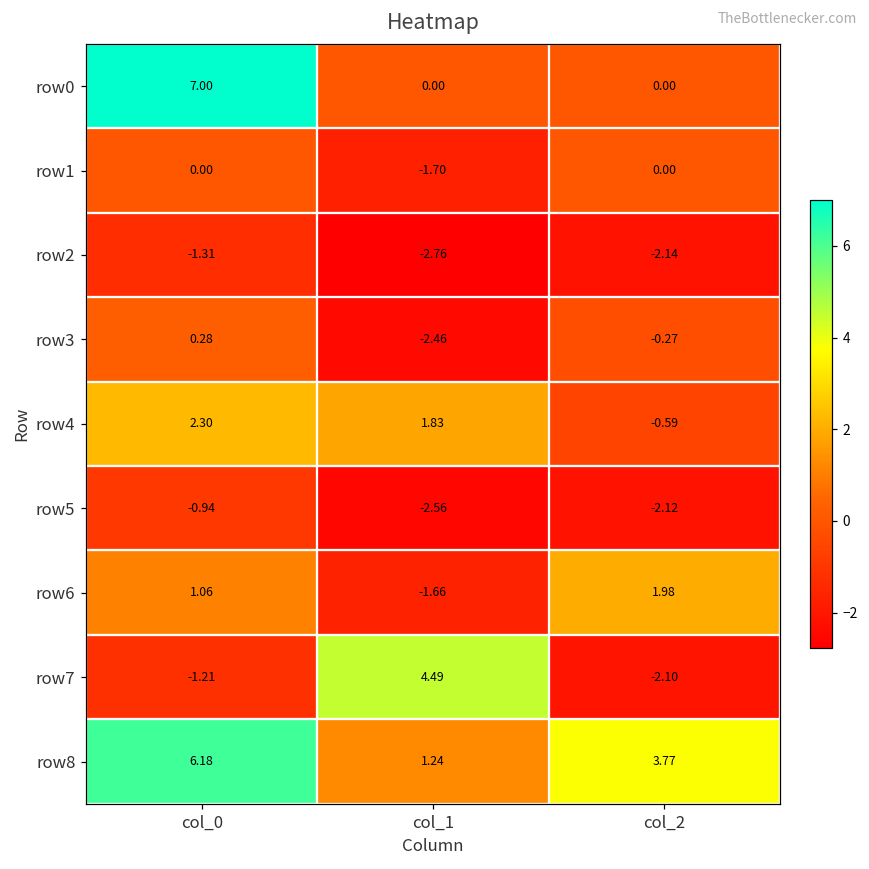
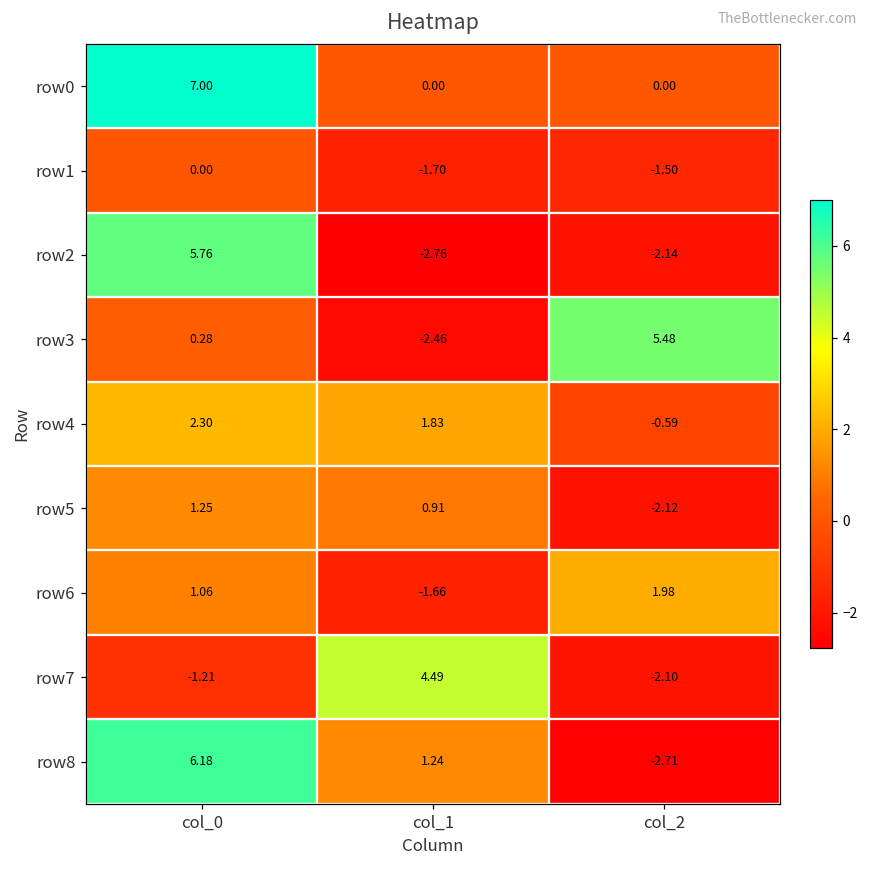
  {
    "row0": {
      "col_0": 7.00,
      "col_1": 0.00,
      "col_2": 0.00
    },
    "row1": {
      "col_0": 0.00,
      "col_1": -1.70,
-     "col_2": 0.00
+     "col_2": -1.50
    },
    "row2": {
-     "col_0": -1.31,
+     "col_0": 5.76,
      "col_1": -2.76,
      "col_2": -2.14
    },
    "row3": {
      "col_0": 0.28,
      "col_1": -2.46,
-     "col_2": -0.27
+     "col_2": 5.48
    },
    "row4": {
      "col_0": 2.30,
      "col_1": 1.83,
      "col_2": -0.59
    },
    "row5": {
-     "col_0": -0.94,
-     "col_1": -2.56,
+     "col_0": 1.25,
+     "col_1": 0.91,
      "col_2": -2.12
    },
    "row6": {
      "col_0": 1.06,
      "col_1": -1.66,
      "col_2": 1.98
    },
    "row7": {
      "col_0": -1.21,
      "col_1": 4.49,
      "col_2": -2.10
    },
    "row8": {
      "col_0": 6.18,
      "col_1": 1.24,
-     "col_2": 3.77
+     "col_2": -2.71
    }
  }
